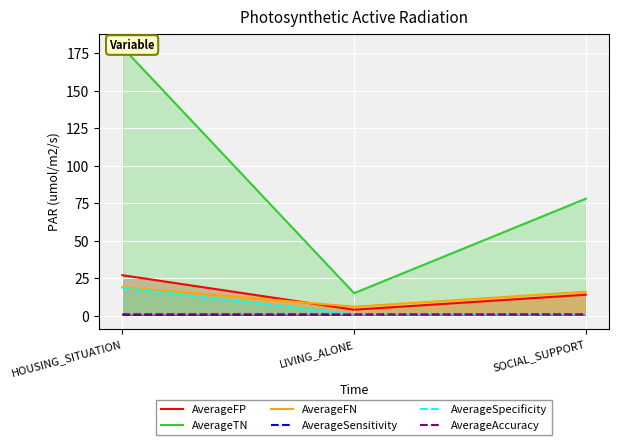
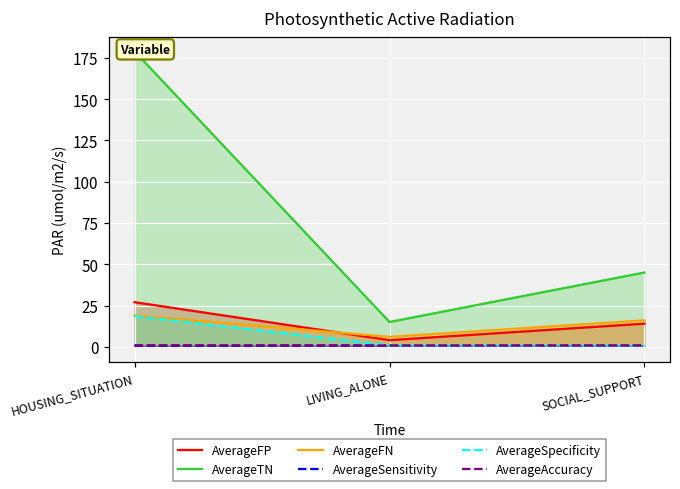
  {
    "AverageFP": {
      "HOUSING_SITUATION": 27,
      "LIVING_ALONE": 4,
      "SOCIAL_SUPPORT": 14
    },
    "AverageTN": {
      "LIVING_ALONE": 15,
-     "SOCIAL_SUPPORT": 78
+     "SOCIAL_SUPPORT": 45
    },
    "AverageFN": {
      "LIVING_ALONE": 6,
      "SOCIAL_SUPPORT": 16
    },
    "AverageAccuracy": {
      "HOUSING_SITUATION": 1
    }
  }
